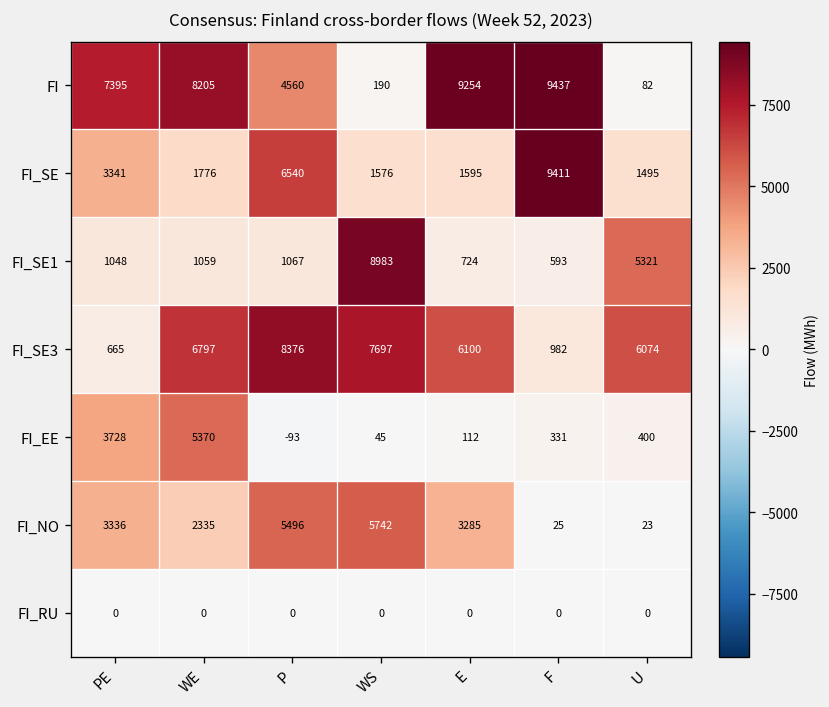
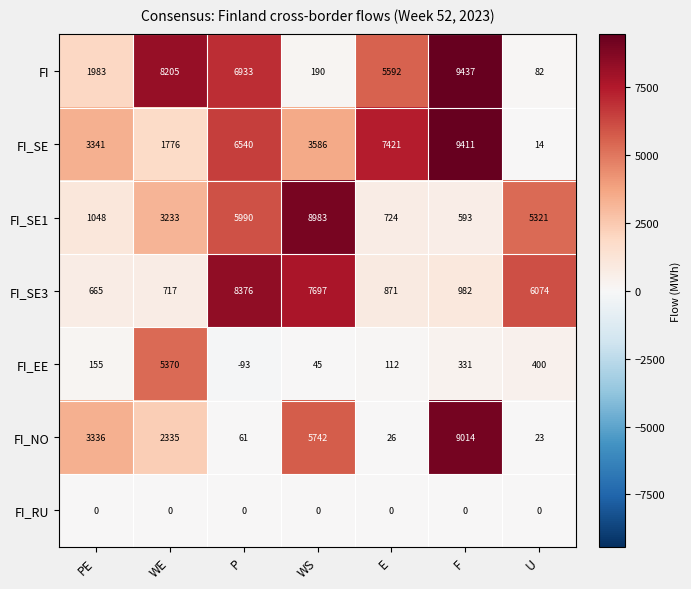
  {
    "FI": {
-     "PE": 7395,
+     "PE": 1983,
      "WE": 8205,
-     "P": 4560,
+     "P": 6933,
      "WS": 190,
-     "E": 9254,
+     "E": 5592,
      "F": 9437,
      "U": 82
    },
    "FI_SE": {
      "PE": 3341,
      "WE": 1776,
      "P": 6540,
-     "WS": 1576,
-     "E": 1595,
+     "WS": 3586,
+     "E": 7421,
      "F": 9411,
-     "U": 1495
+     "U": 14
    },
    "FI_SE1": {
      "PE": 1048,
-     "WE": 1059,
-     "P": 1067,
+     "WE": 3233,
+     "P": 5990,
      "WS": 8983,
      "E": 724,
      "F": 593,
      "U": 5321
    },
    "FI_SE3": {
      "PE": 665,
-     "WE": 6797,
+     "WE": 717,
      "P": 8376,
      "WS": 7697,
-     "E": 6100,
+     "E": 871,
      "F": 982,
      "U": 6074
    },
    "FI_EE": {
-     "PE": 3728,
+     "PE": 155,
      "WE": 5370,
      "P": -93,
      "WS": 45,
      "E": 112,
      "F": 331,
      "U": 400
    },
    "FI_NO": {
      "PE": 3336,
      "WE": 2335,
-     "P": 5496,
+     "P": 61,
      "WS": 5742,
-     "E": 3285,
-     "F": 25,
+     "E": 26,
+     "F": 9014,
      "U": 23
    },
    "FI_RU": {
      "PE": 0,
      "WE": 0,
      "P": 0,
      "WS": 0,
      "E": 0,
      "F": 0,
      "U": 0
    }
  }
